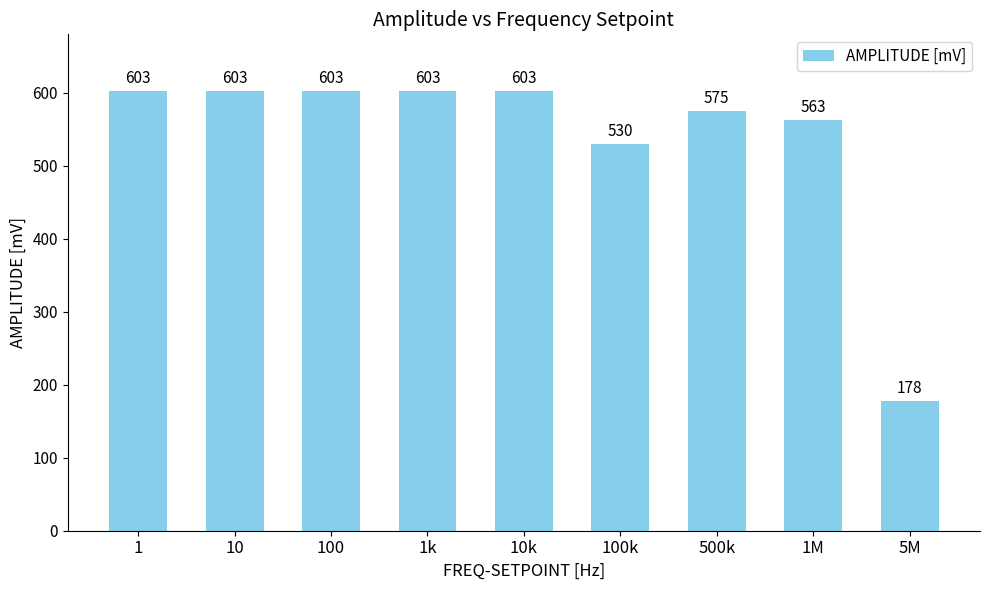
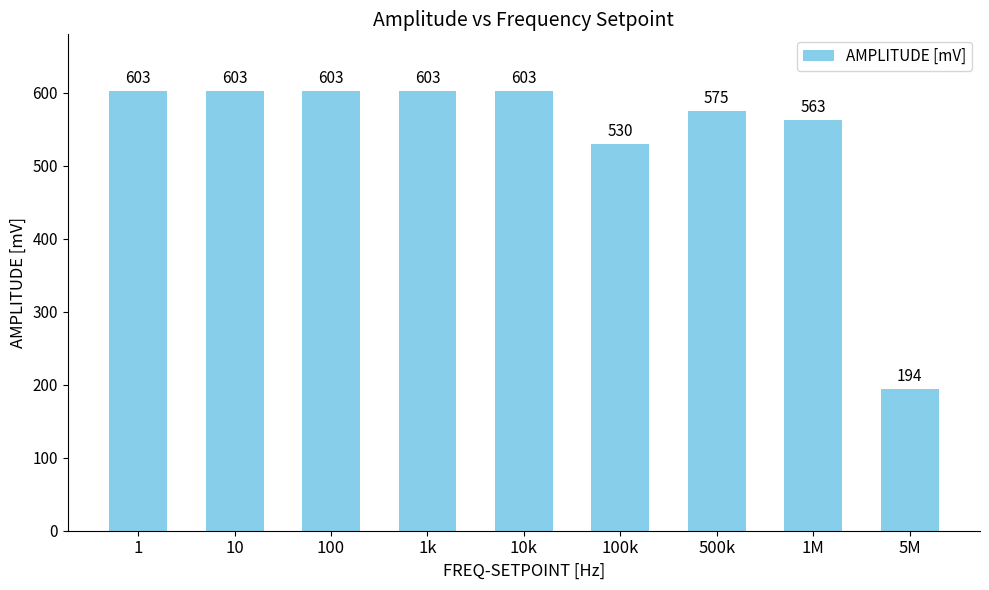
  {
    "1": 603,
    "10": 603,
    "100": 603,
    "1k": 603,
    "10k": 603,
    "100k": 530,
    "500k": 575,
    "1M": 563,
-   "5M": 178
+   "5M": 194
  }
